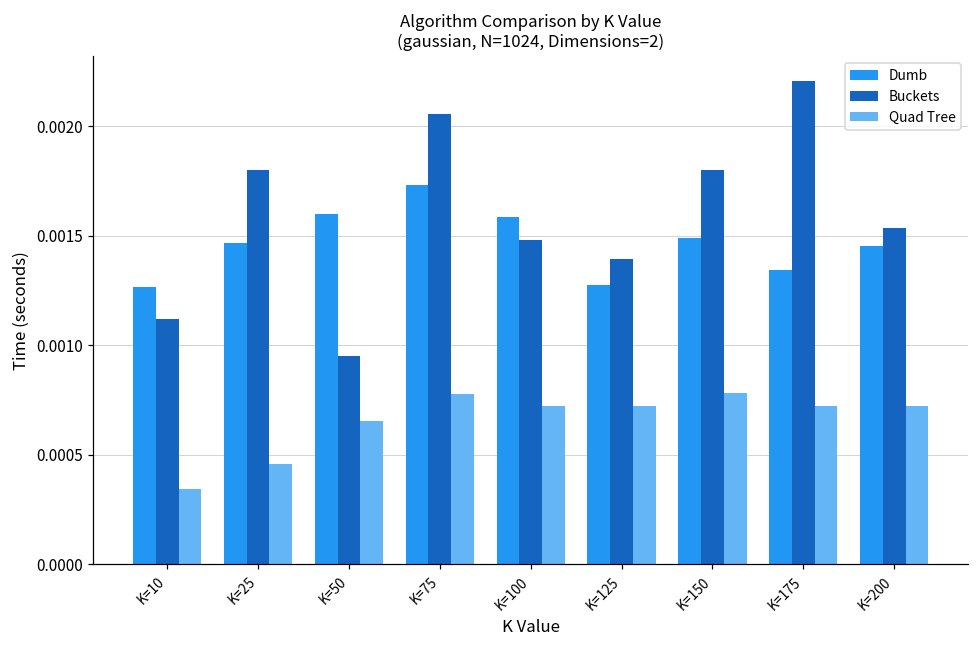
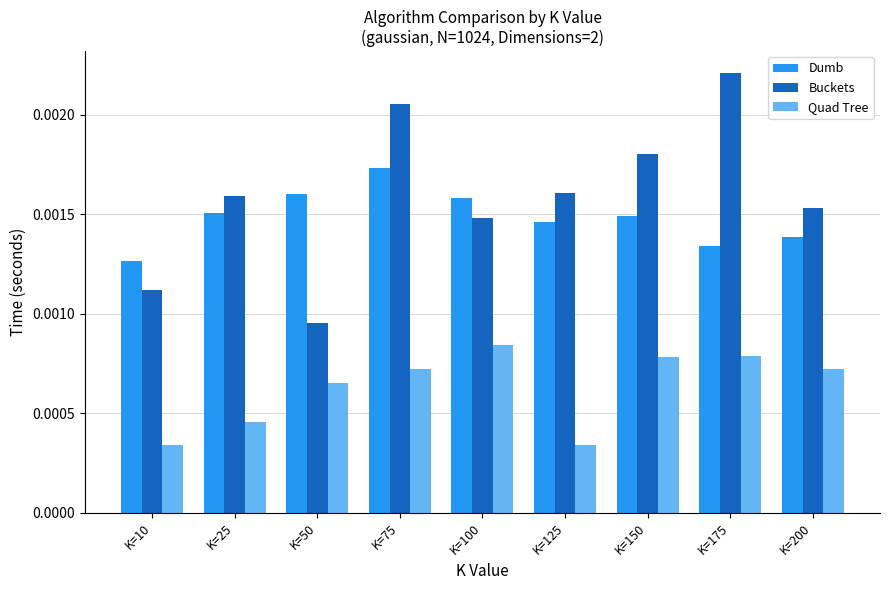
  {
    "Dumb": {
      "K=10": 0.00127,
-     "K=25": 0.00146,
+     "K=25": 0.00151,
      "K=50": 0.00160,
      "K=75": 0.00173,
      "K=100": 0.00158,
-     "K=125": 0.00128,
+     "K=125": 0.00146,
      "K=150": 0.00149,
      "K=175": 0.00134,
-     "K=200": 0.00145
+     "K=200": 0.00139
    },
    "Buckets": {
      "K=10": 0.00112,
-     "K=25": 0.00180,
+     "K=25": 0.00159,
      "K=50": 0.00095,
      "K=75": 0.00206,
      "K=100": 0.00148,
-     "K=125": 0.00139,
+     "K=125": 0.00161,
      "K=150": 0.00180,
      "K=175": 0.00221,
      "K=200": 0.00153
    },
    "Quad Tree": {
      "K=10": 0.00034,
      "K=25": 0.00046,
      "K=50": 0.00065,
-     "K=75": 0.00078,
-     "K=100": 0.00072,
-     "K=125": 0.00072,
+     "K=75": 0.00072,
+     "K=100": 0.00084,
+     "K=125": 0.00034,
      "K=150": 0.00078,
-     "K=175": 0.00072,
+     "K=175": 0.00079,
      "K=200": 0.00072
    }
  }
